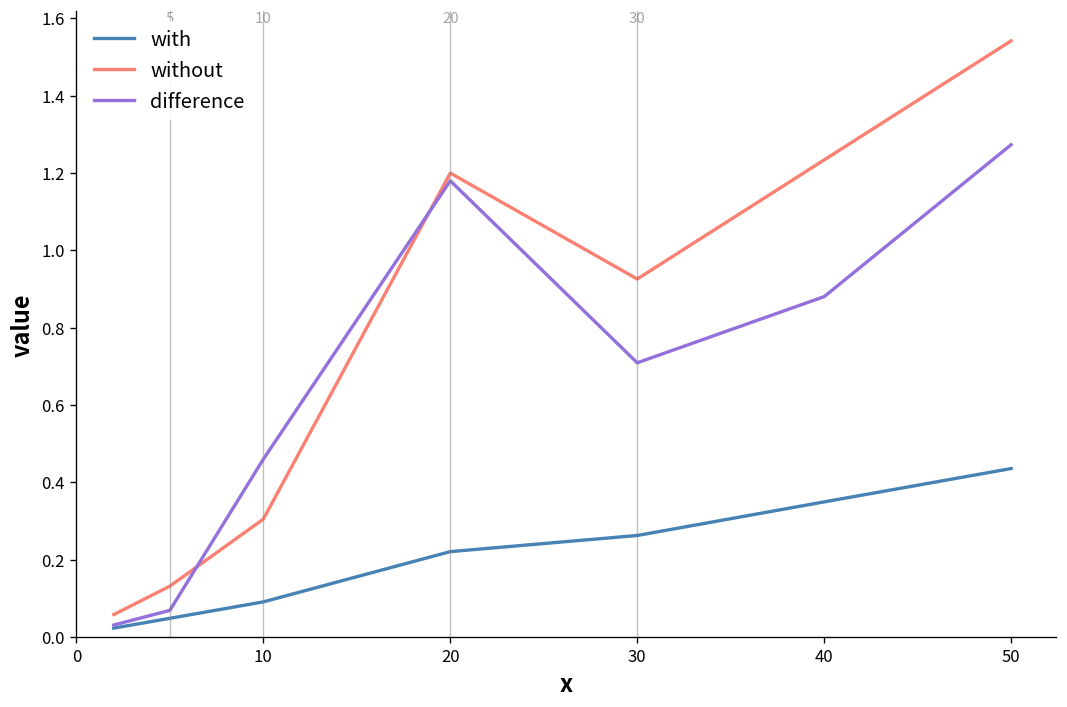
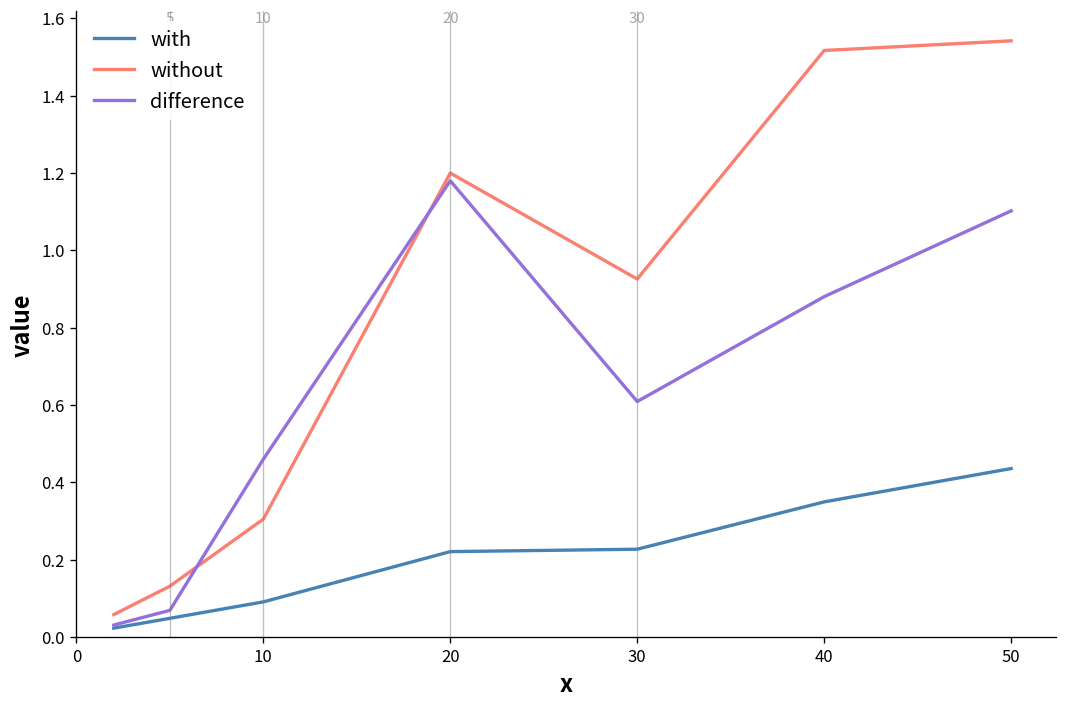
  {
    "with": {
      "10": 0.09,
      "20": 0.22,
-     "30": 0.26,
+     "30": 0.23,
      "40": 0.35,
      "50": 0.44
    },
    "without": {
      "10": 0.31,
      "20": 1.20,
      "30": 0.93,
-     "40": 1.23,
+     "40": 1.52,
      "50": 1.54
    },
    "difference": {
      "10": 0.46,
      "20": 1.18,
-     "30": 0.71,
+     "30": 0.61,
      "40": 0.88,
-     "50": 1.27
+     "50": 1.10
    }
  }
